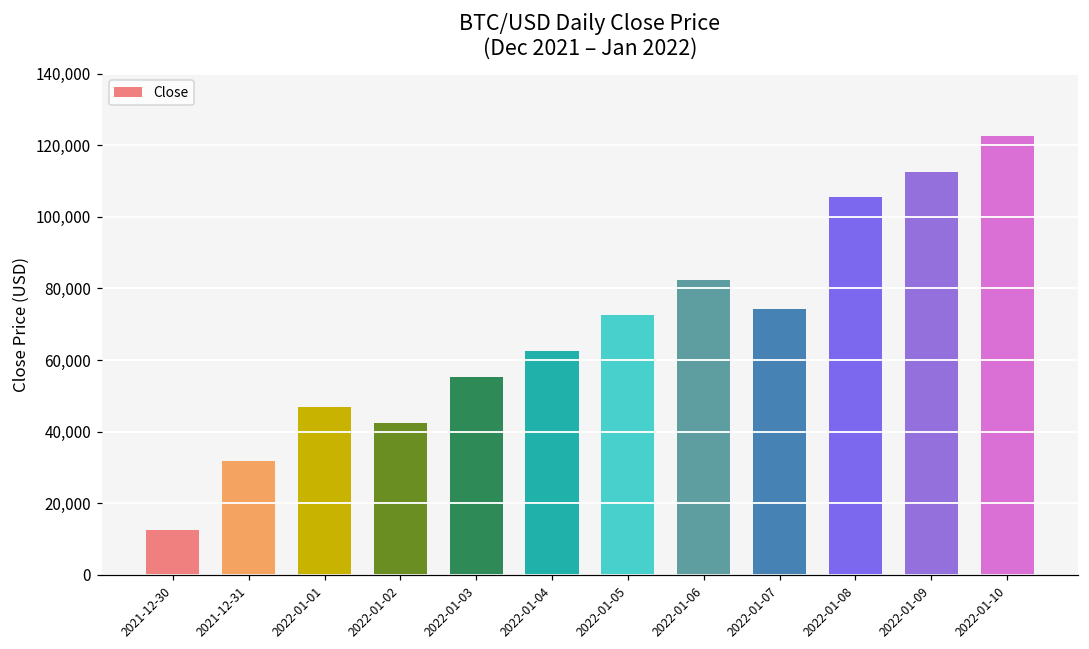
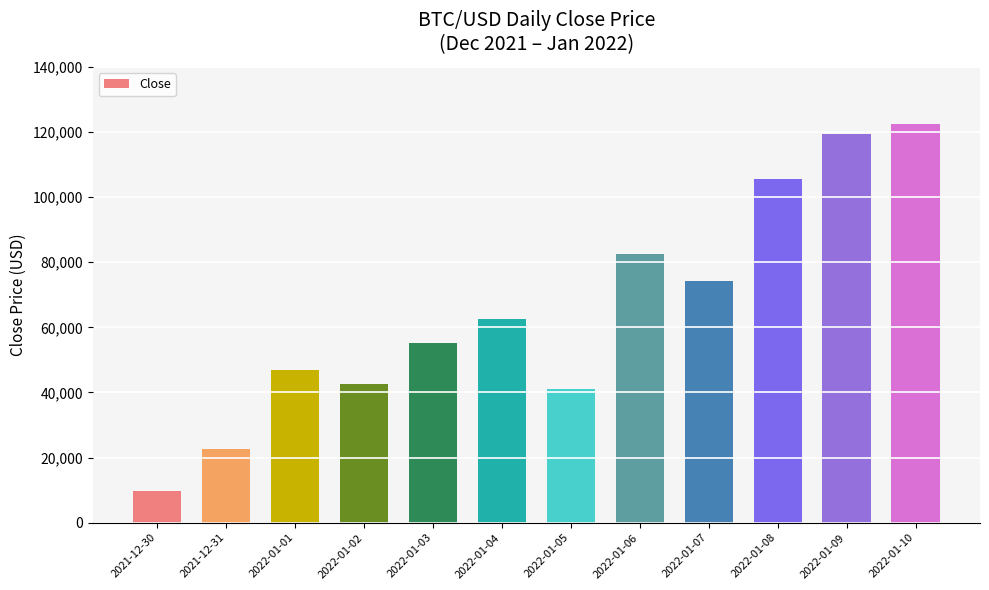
  {
-   "2021-12-30": "13,000",
-   "2021-12-31": "32,000",
+   "2021-12-30": "10,000",
+   "2021-12-31": "23,000",
    "2022-01-01": "47,000",
    "2022-01-02": "43,000",
    "2022-01-03": "55,000",
    "2022-01-04": "63,000",
-   "2022-01-05": "73,000",
+   "2022-01-05": "41,000",
    "2022-01-06": "83,000",
    "2022-01-07": "74,000",
    "2022-01-08": "106,000",
-   "2022-01-09": "113,000",
+   "2022-01-09": "119,000",
    "2022-01-10": "123,000"
  }
